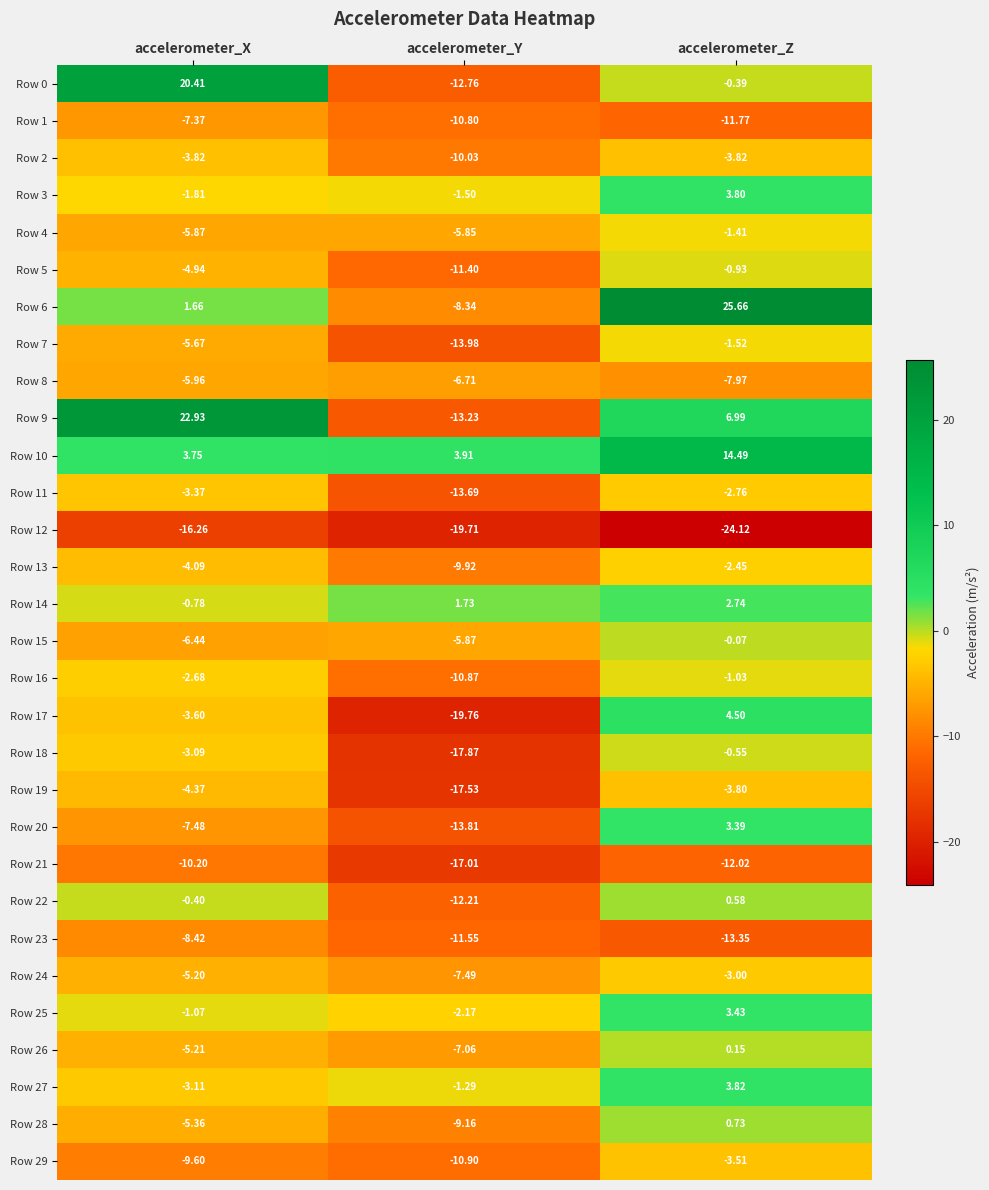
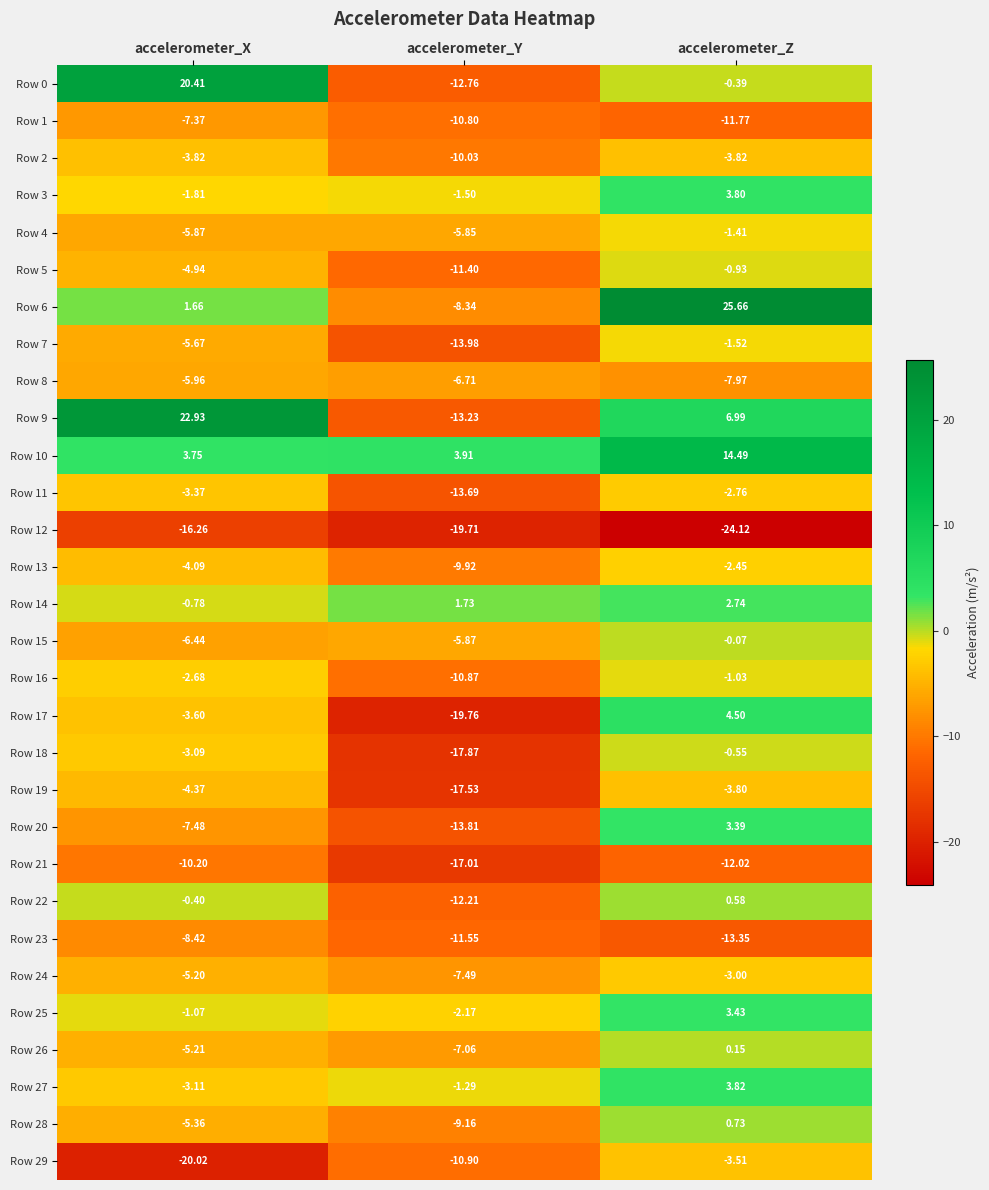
  {
    "Row 0": {
      "accelerometer_X": 20.41,
      "accelerometer_Y": -12.76,
      "accelerometer_Z": -0.39
    },
    "Row 1": {
      "accelerometer_X": -7.37,
      "accelerometer_Y": -10.80,
      "accelerometer_Z": -11.77
    },
    "Row 2": {
      "accelerometer_X": -3.82,
      "accelerometer_Y": -10.03,
      "accelerometer_Z": -3.82
    },
    "Row 3": {
      "accelerometer_X": -1.81,
      "accelerometer_Y": -1.50,
      "accelerometer_Z": 3.80
    },
    "Row 4": {
      "accelerometer_X": -5.87,
      "accelerometer_Y": -5.85,
      "accelerometer_Z": -1.41
    },
    "Row 5": {
      "accelerometer_X": -4.94,
      "accelerometer_Y": -11.40,
      "accelerometer_Z": -0.93
    },
    "Row 6": {
      "accelerometer_X": 1.66,
      "accelerometer_Y": -8.34,
      "accelerometer_Z": 25.66
    },
    "Row 7": {
      "accelerometer_X": -5.67,
      "accelerometer_Y": -13.98,
      "accelerometer_Z": -1.52
    },
    "Row 8": {
      "accelerometer_X": -5.96,
      "accelerometer_Y": -6.71,
      "accelerometer_Z": -7.97
    },
    "Row 9": {
      "accelerometer_X": 22.93,
      "accelerometer_Y": -13.23,
      "accelerometer_Z": 6.99
    },
    "Row 10": {
      "accelerometer_X": 3.75,
      "accelerometer_Y": 3.91,
      "accelerometer_Z": 14.49
    },
    "Row 11": {
      "accelerometer_X": -3.37,
      "accelerometer_Y": -13.69,
      "accelerometer_Z": -2.76
    },
    "Row 12": {
      "accelerometer_X": -16.26,
      "accelerometer_Y": -19.71,
      "accelerometer_Z": -24.12
    },
    "Row 13": {
      "accelerometer_X": -4.09,
      "accelerometer_Y": -9.92,
      "accelerometer_Z": -2.45
    },
    "Row 14": {
      "accelerometer_X": -0.78,
      "accelerometer_Y": 1.73,
      "accelerometer_Z": 2.74
    },
    "Row 15": {
      "accelerometer_X": -6.44,
      "accelerometer_Y": -5.87,
      "accelerometer_Z": -0.07
    },
    "Row 16": {
      "accelerometer_X": -2.68,
      "accelerometer_Y": -10.87,
      "accelerometer_Z": -1.03
    },
    "Row 17": {
      "accelerometer_X": -3.60,
      "accelerometer_Y": -19.76,
      "accelerometer_Z": 4.50
    },
    "Row 18": {
      "accelerometer_X": -3.09,
      "accelerometer_Y": -17.87,
      "accelerometer_Z": -0.55
    },
    "Row 19": {
      "accelerometer_X": -4.37,
      "accelerometer_Y": -17.53,
      "accelerometer_Z": -3.80
    },
    "Row 20": {
      "accelerometer_X": -7.48,
      "accelerometer_Y": -13.81,
      "accelerometer_Z": 3.39
    },
    "Row 21": {
      "accelerometer_X": -10.20,
      "accelerometer_Y": -17.01,
      "accelerometer_Z": -12.02
    },
    "Row 22": {
      "accelerometer_X": -0.40,
      "accelerometer_Y": -12.21,
      "accelerometer_Z": 0.58
    },
    "Row 23": {
      "accelerometer_X": -8.42,
      "accelerometer_Y": -11.55,
      "accelerometer_Z": -13.35
    },
    "Row 24": {
      "accelerometer_X": -5.20,
      "accelerometer_Y": -7.49,
      "accelerometer_Z": -3.00
    },
    "Row 25": {
      "accelerometer_X": -1.07,
      "accelerometer_Y": -2.17,
      "accelerometer_Z": 3.43
    },
    "Row 26": {
      "accelerometer_X": -5.21,
      "accelerometer_Y": -7.06,
      "accelerometer_Z": 0.15
    },
    "Row 27": {
      "accelerometer_X": -3.11,
      "accelerometer_Y": -1.29,
      "accelerometer_Z": 3.82
    },
    "Row 28": {
      "accelerometer_X": -5.36,
      "accelerometer_Y": -9.16,
      "accelerometer_Z": 0.73
    },
    "Row 29": {
-     "accelerometer_X": -9.60,
+     "accelerometer_X": -20.02,
      "accelerometer_Y": -10.90,
      "accelerometer_Z": -3.51
    }
  }
